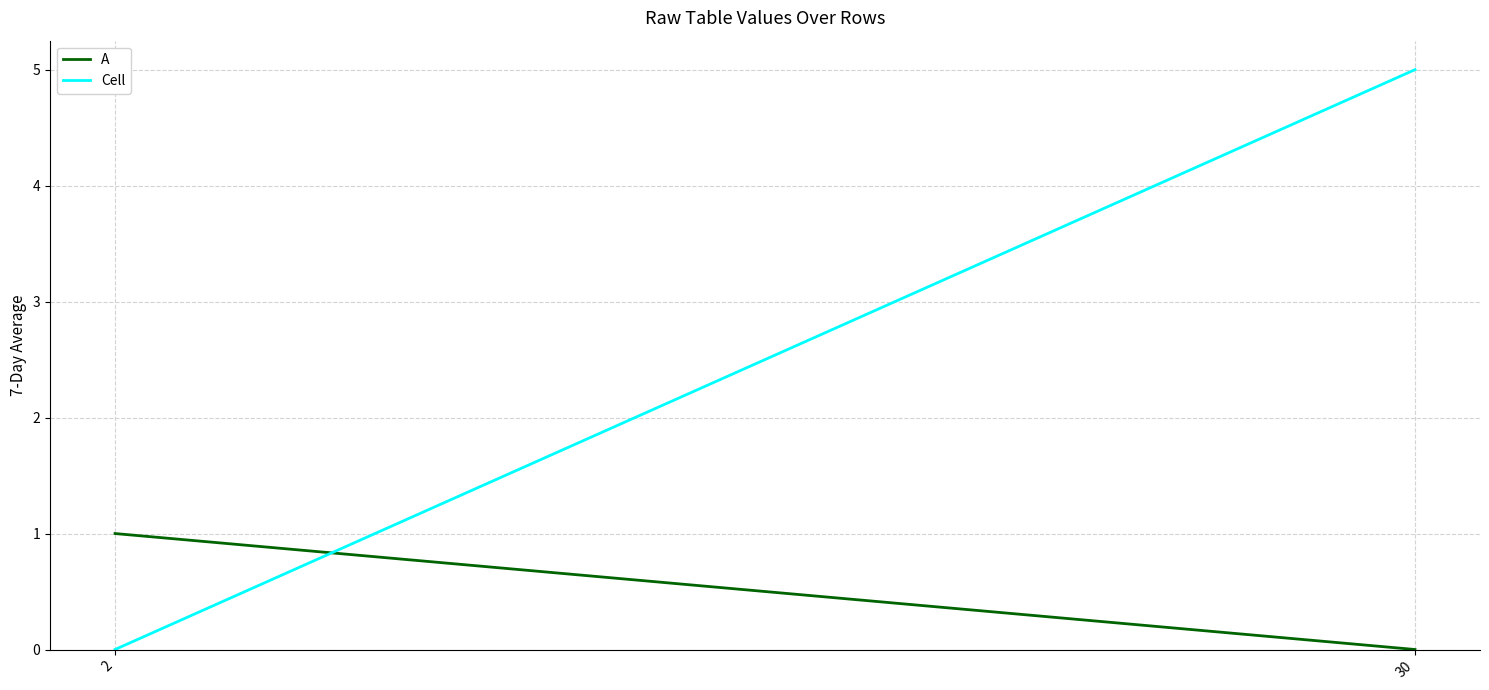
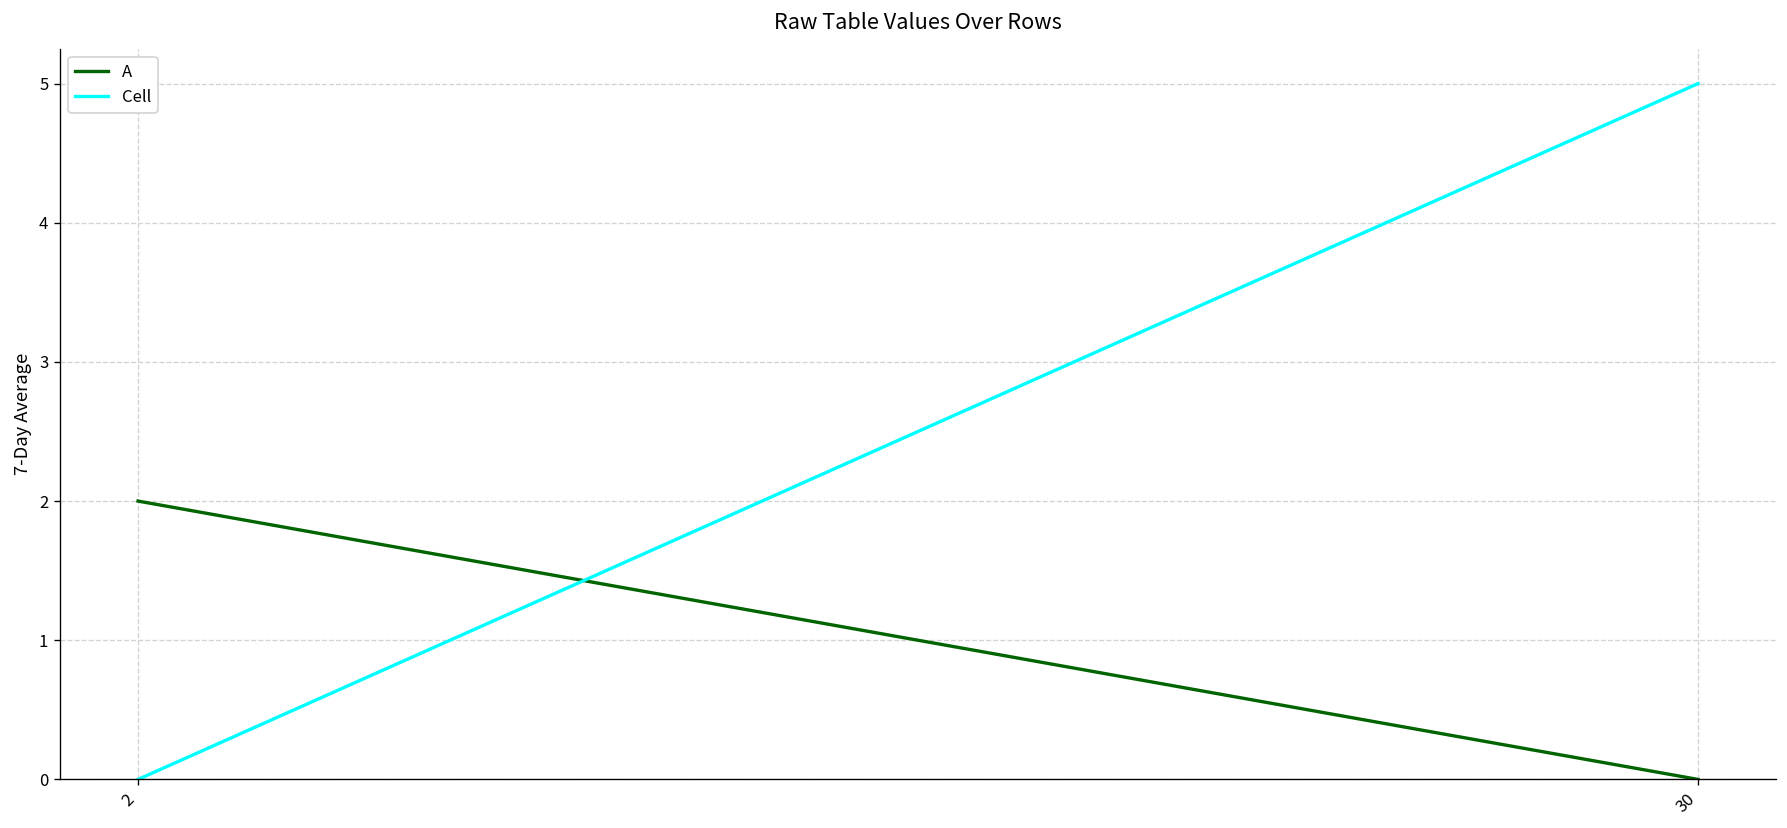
  {
    "A": {
-     "2": 1,
+     "2": 2,
      "30": 0
    },
    "Cell": {
      "2": 0,
      "30": 5
    }
  }
